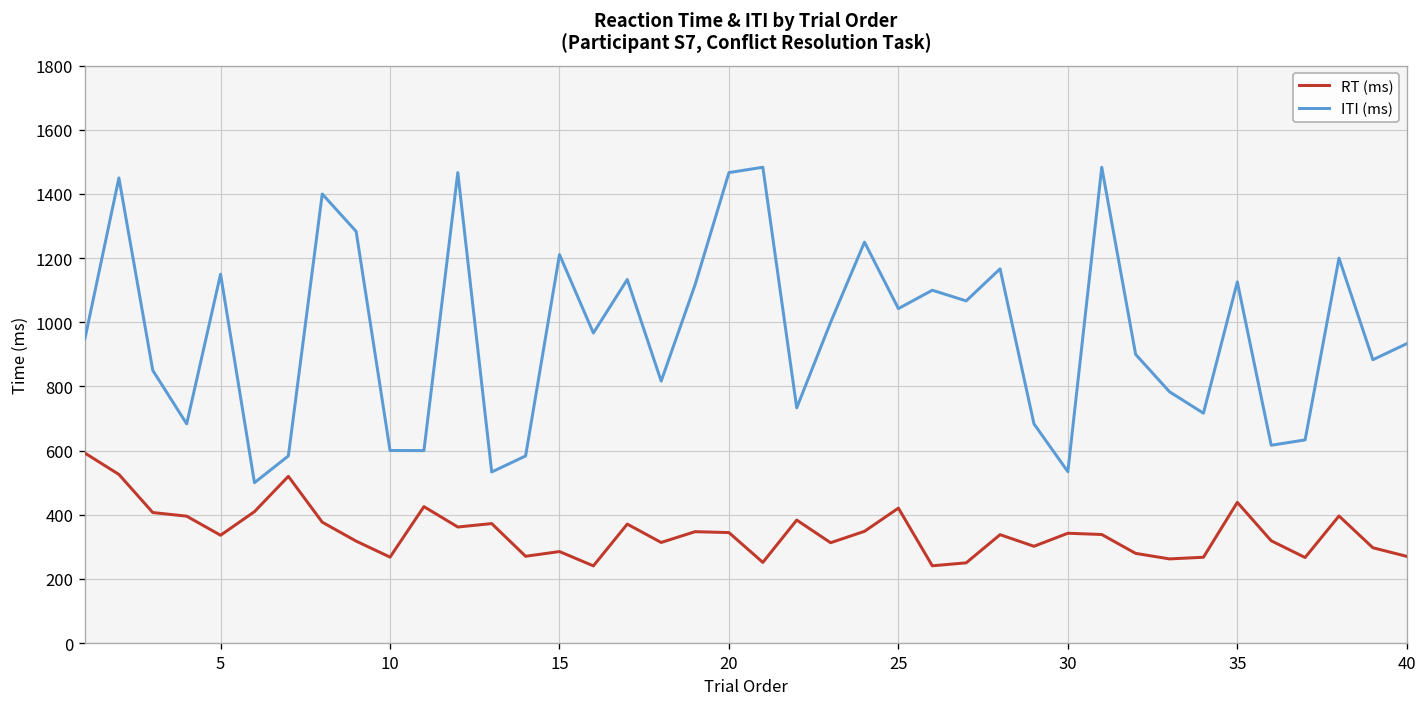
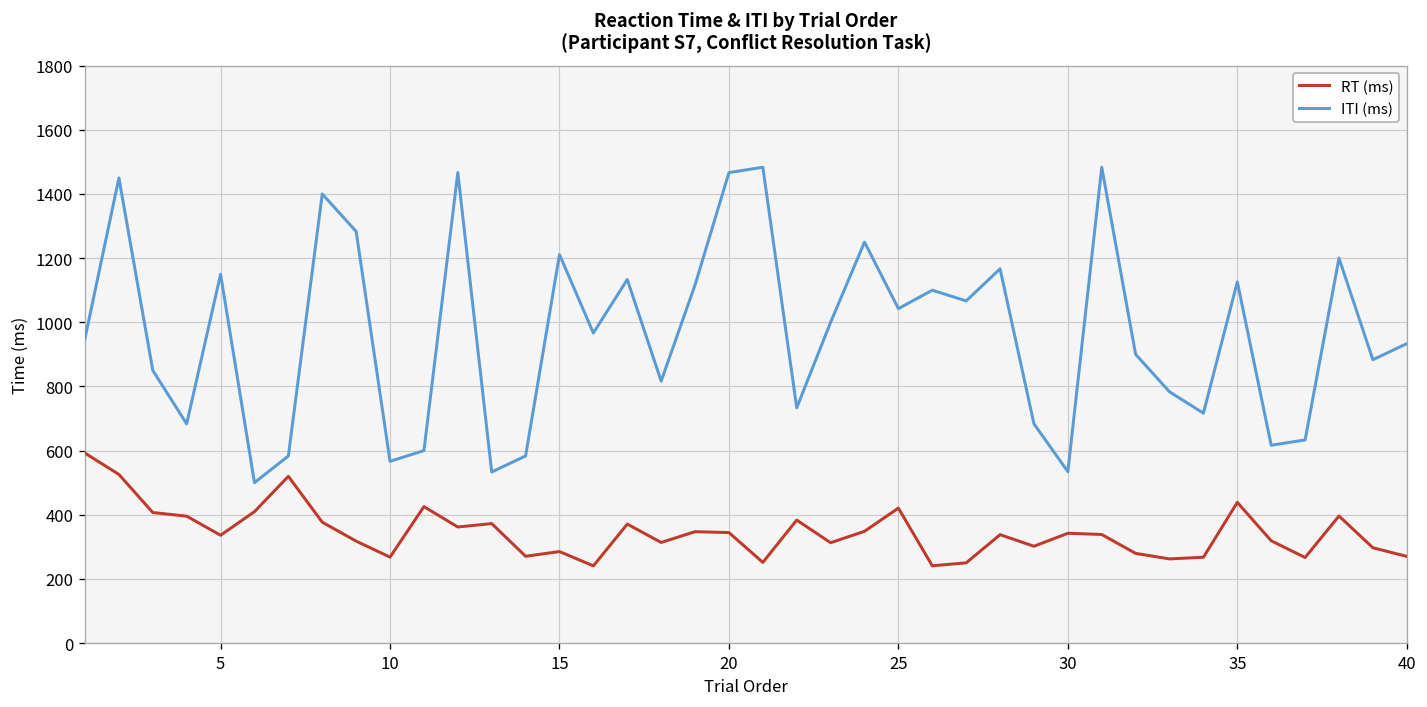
  {
    "RT (ms)": {
      "5": 340,
      "10": 270,
      "15": 290,
      "20": 340,
      "25": 420,
      "30": 340,
      "35": 440,
      "40": 270
    },
    "ITI (ms)": {
      "5": 1150,
-     "10": 600,
+     "10": 570,
      "15": 1210,
      "20": 1470,
      "25": 1040,
      "30": 530,
      "35": 1130,
      "40": 930
    }
  }
